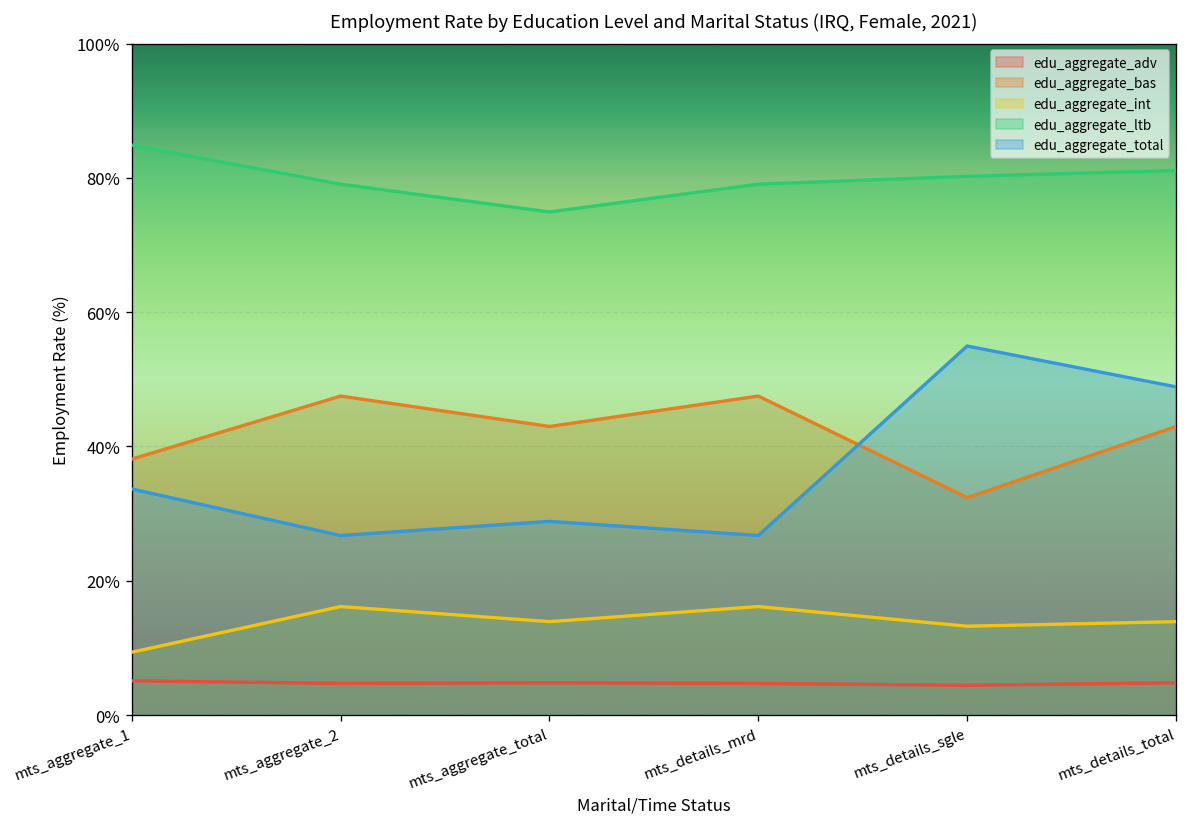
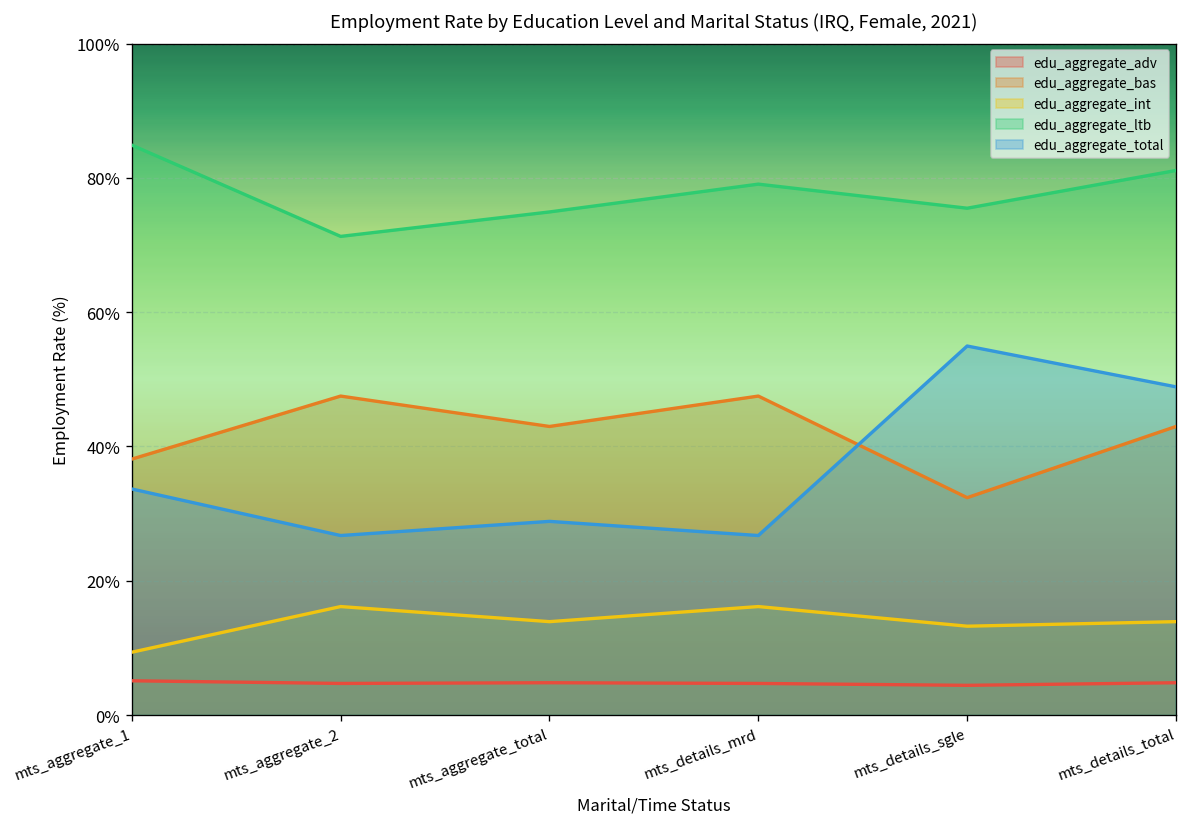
  {
    "edu_aggregate_ltb": {
      "mts_aggregate_1": "85%",
-     "mts_aggregate_2": "79%",
+     "mts_aggregate_2": "71%",
      "mts_aggregate_total": "75%",
      "mts_details_mrd": "79%",
-     "mts_details_sgle": "80%",
+     "mts_details_sgle": "75%",
      "mts_details_total": "81%"
    },
    "edu_aggregate_total": {
      "mts_aggregate_1": "34%",
      "mts_aggregate_2": "27%",
      "mts_aggregate_total": "29%",
      "mts_details_mrd": "27%",
      "mts_details_sgle": "55%",
      "mts_details_total": "49%"
    }
  }
